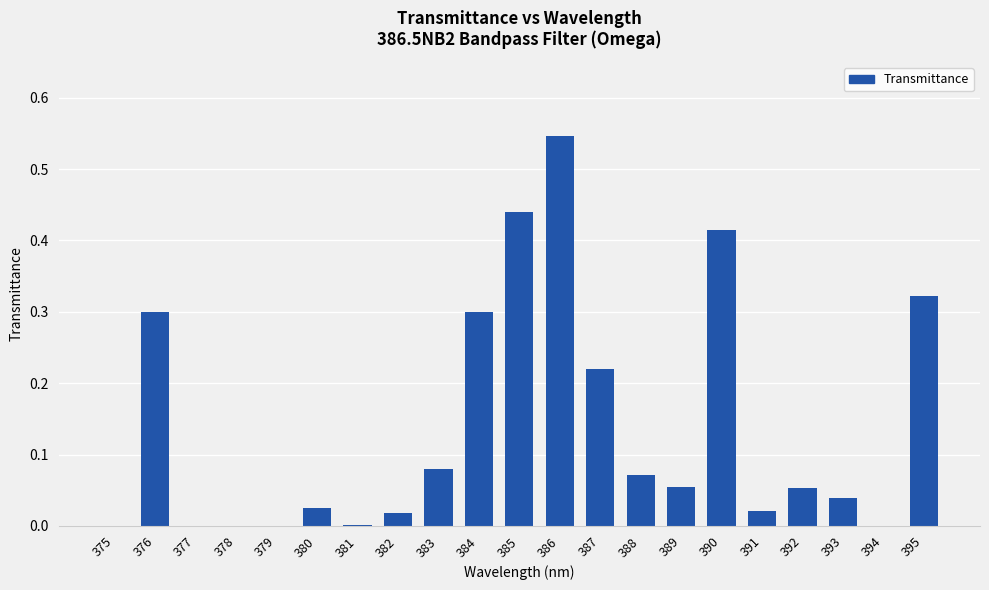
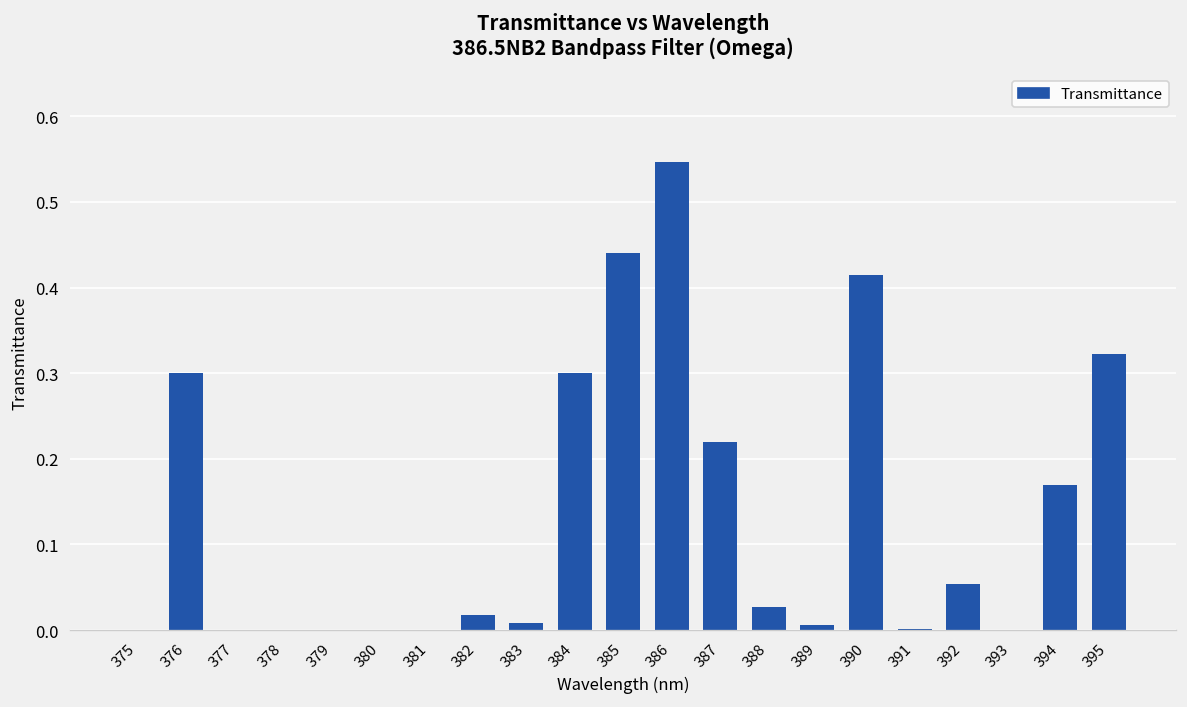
  {
    "375": 0.00,
    "376": 0.30,
-   "380": 0.02,
+   "380": 0.00,
    "382": 0.02,
-   "383": 0.08,
+   "383": 0.01,
    "384": 0.30,
    "385": 0.44,
    "386": 0.55,
    "387": 0.22,
-   "388": 0.07,
-   "389": 0.05,
+   "388": 0.03,
+   "389": 0.01,
    "390": 0.41,
-   "391": 0.02,
+   "391": 0.00,
    "392": 0.05,
-   "393": 0.04,
-   "394": 0.00,
+   "393": 0.00,
+   "394": 0.17,
    "395": 0.32
  }
